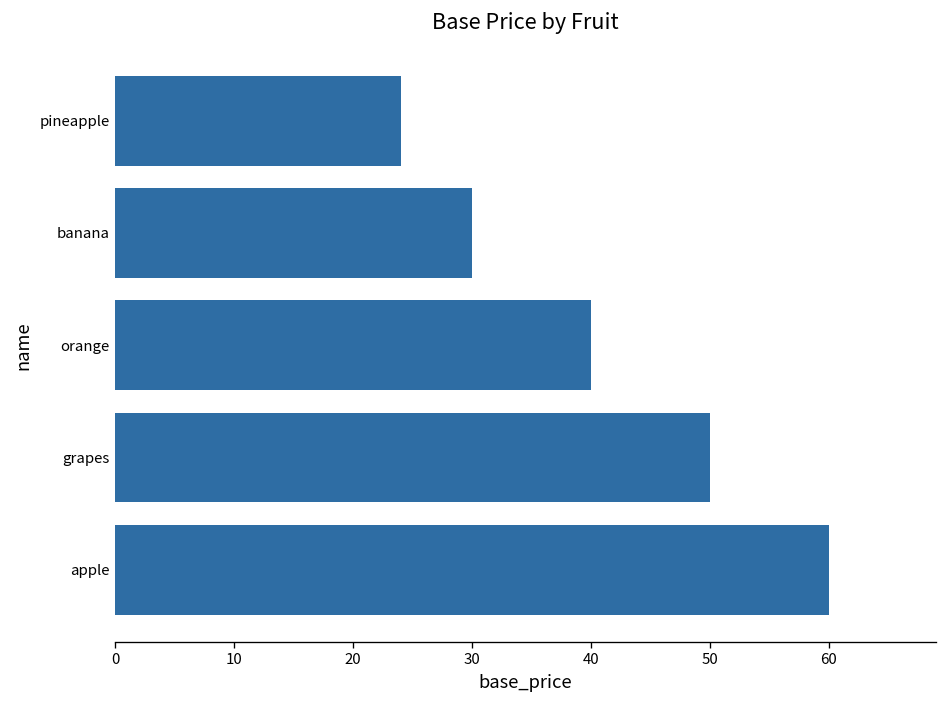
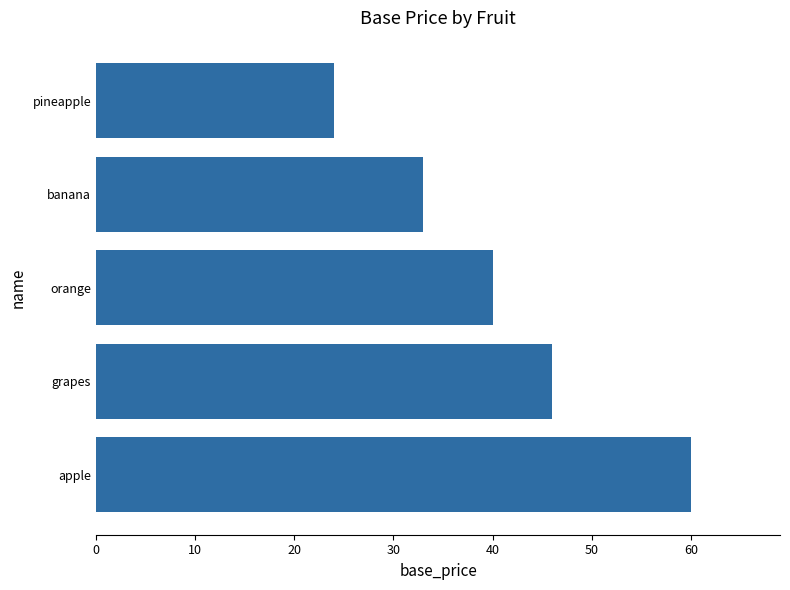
  {
    "pineapple": 24,
-   "banana": 30,
+   "banana": 33,
    "orange": 40,
-   "grapes": 50,
+   "grapes": 46,
    "apple": 60
  }
